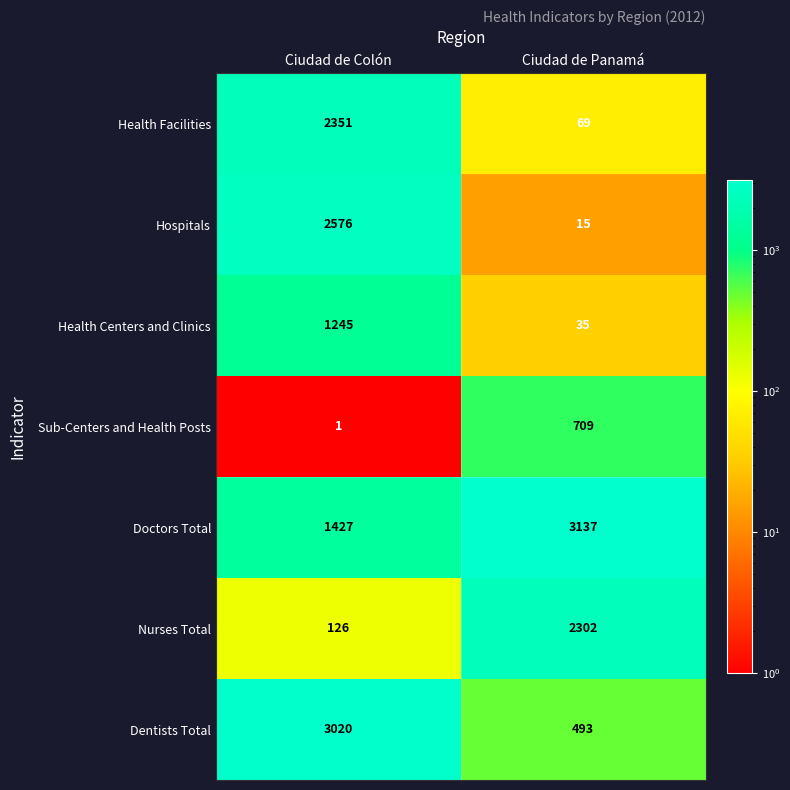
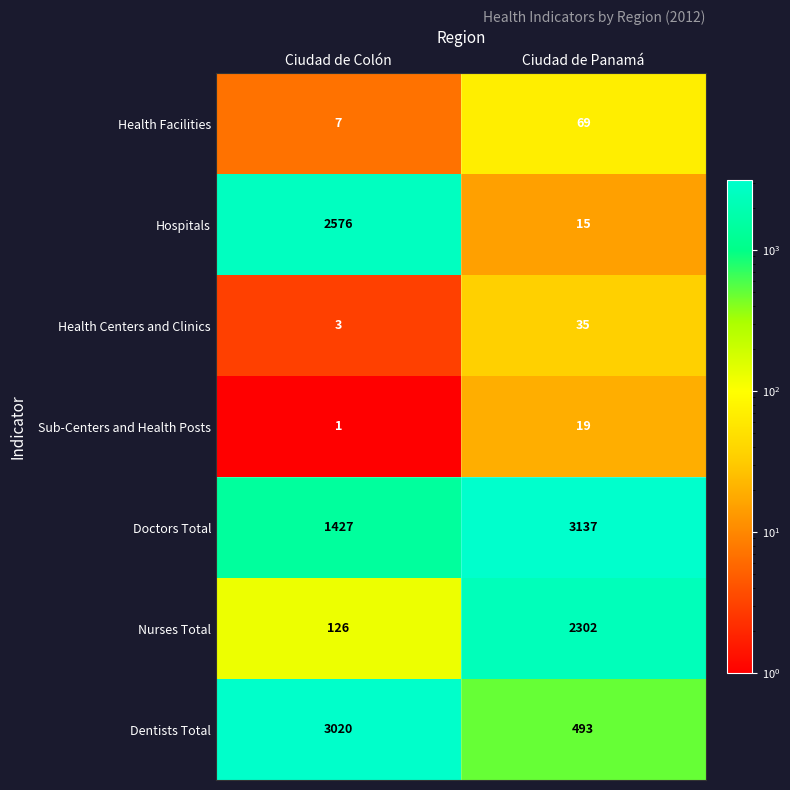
  {
    "Health Facilities": {
-     "Ciudad de Colón": 2351,
+     "Ciudad de Colón": 7,
      "Ciudad de Panamá": 69
    },
    "Hospitals": {
      "Ciudad de Colón": 2576,
      "Ciudad de Panamá": 15
    },
    "Health Centers and Clinics": {
-     "Ciudad de Colón": 1245,
+     "Ciudad de Colón": 3,
      "Ciudad de Panamá": 35
    },
    "Sub-Centers and Health Posts": {
      "Ciudad de Colón": 1,
-     "Ciudad de Panamá": 709
+     "Ciudad de Panamá": 19
    },
    "Doctors Total": {
      "Ciudad de Colón": 1427,
      "Ciudad de Panamá": 3137
    },
    "Nurses Total": {
      "Ciudad de Colón": 126,
      "Ciudad de Panamá": 2302
    },
    "Dentists Total": {
      "Ciudad de Colón": 3020,
      "Ciudad de Panamá": 493
    }
  }
